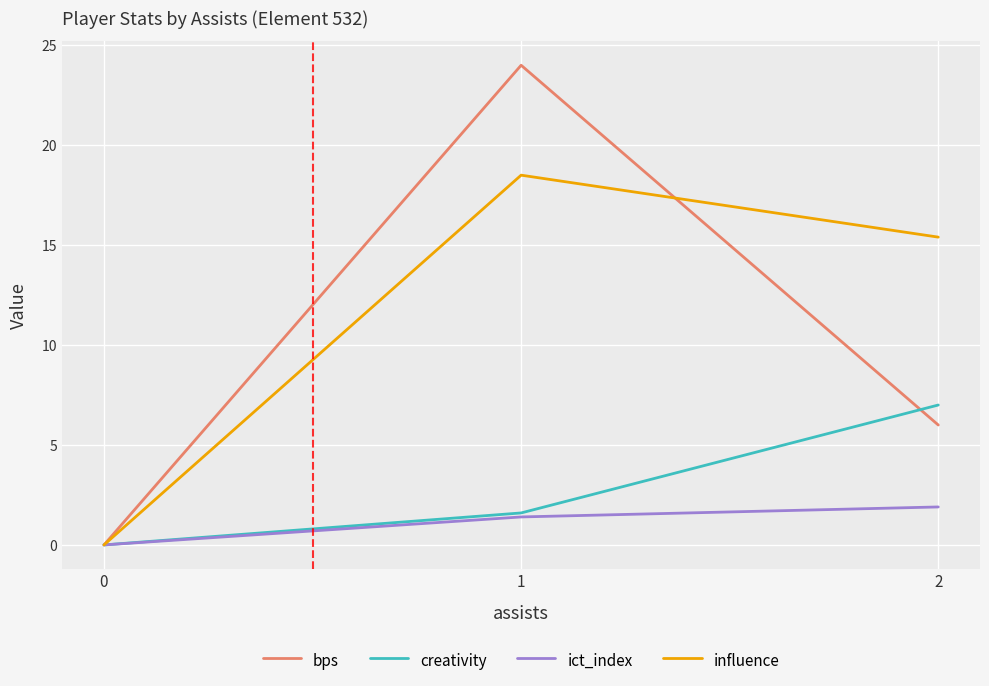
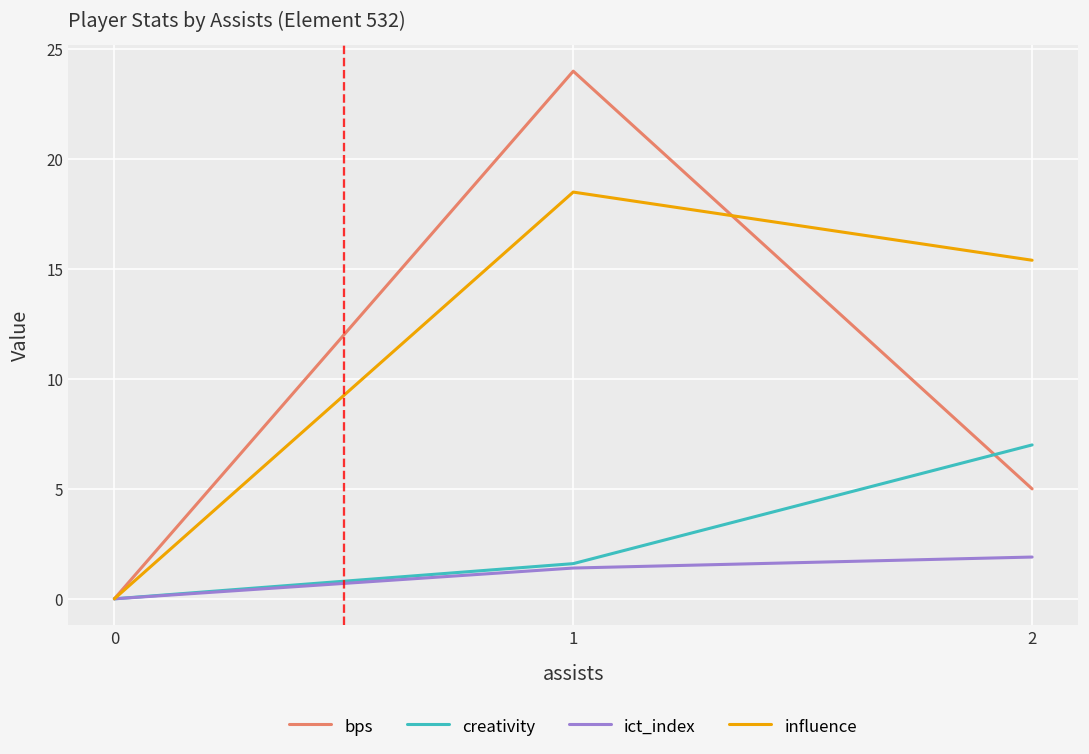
  {
    "bps": {
      "1": 24,
-     "2": 6
+     "2": 5
    },
    "creativity": {
      "1": 1.6,
      "2": 7
    },
    "ict_index": {
      "1": 1.4,
      "2": 2
    },
    "influence": {
      "1": 18.5,
      "2": 15.4
    }
  }
